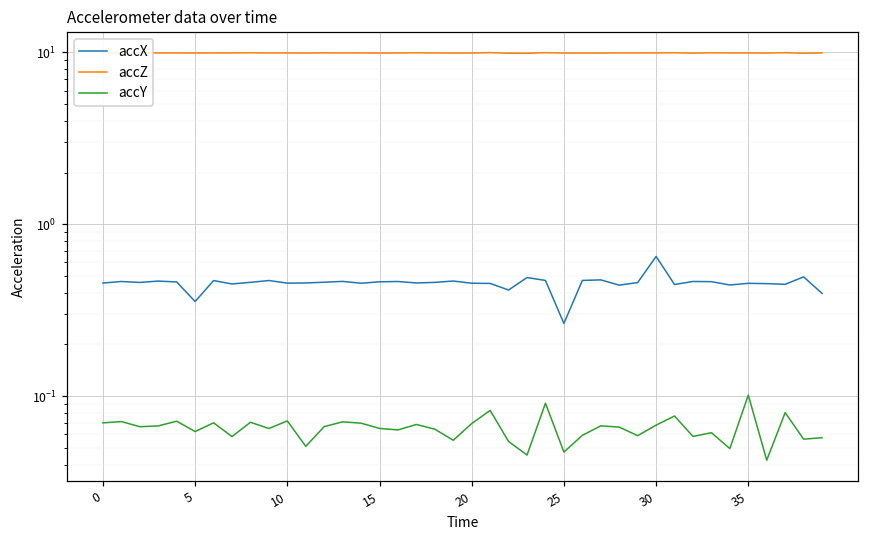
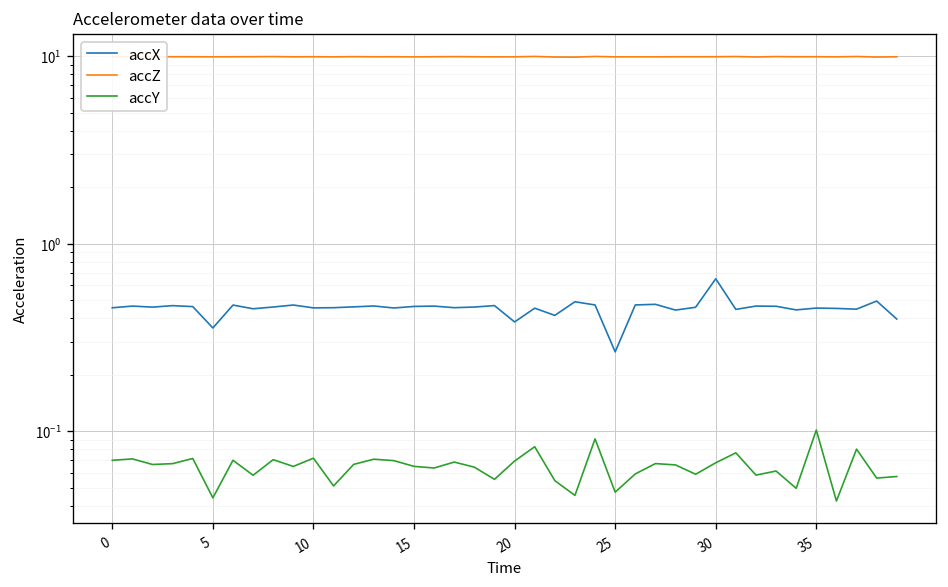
  {
    "accX": {
      "0": 0.46,
      "5": 0.36,
      "10": 0.45,
      "15": 0.46,
-     "20": 0.45,
+     "20": 0.38,
      "25": 0.26,
      "30": 0.65,
      "35": 0.45
    },
    "accZ": {
      "5": 10,
      "10": 10,
      "15": 10,
      "20": 10,
      "25": 10,
      "30": 10,
      "35": 10
    },
    "accY": {
      "0": 0.07,
-     "5": 0.062,
+     "5": 0.044,
      "10": 0.07,
      "15": 0.065,
      "20": 0.07,
      "25": 0.047,
      "30": 0.068,
      "35": 0.10
    }
  }
